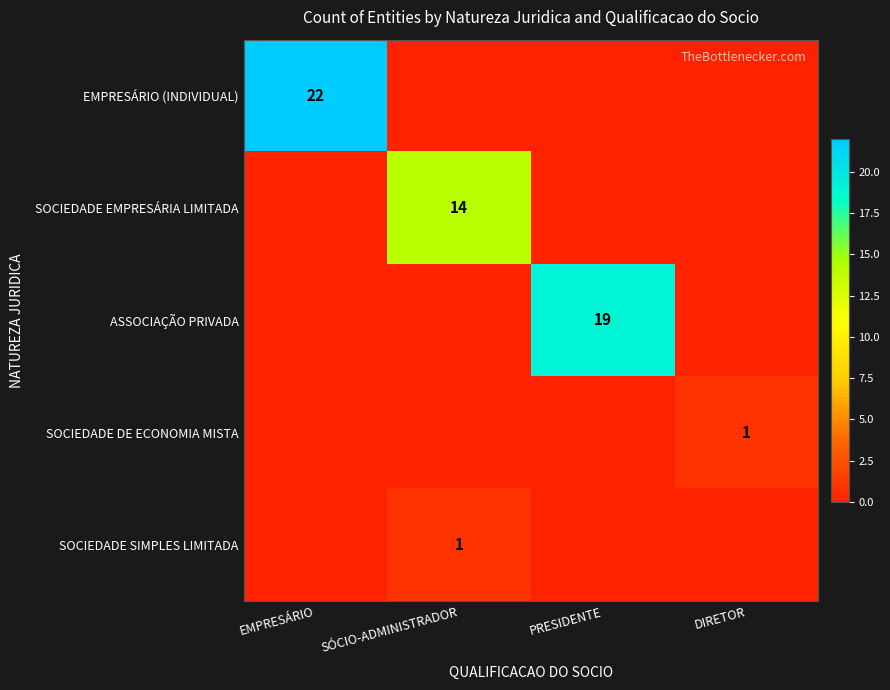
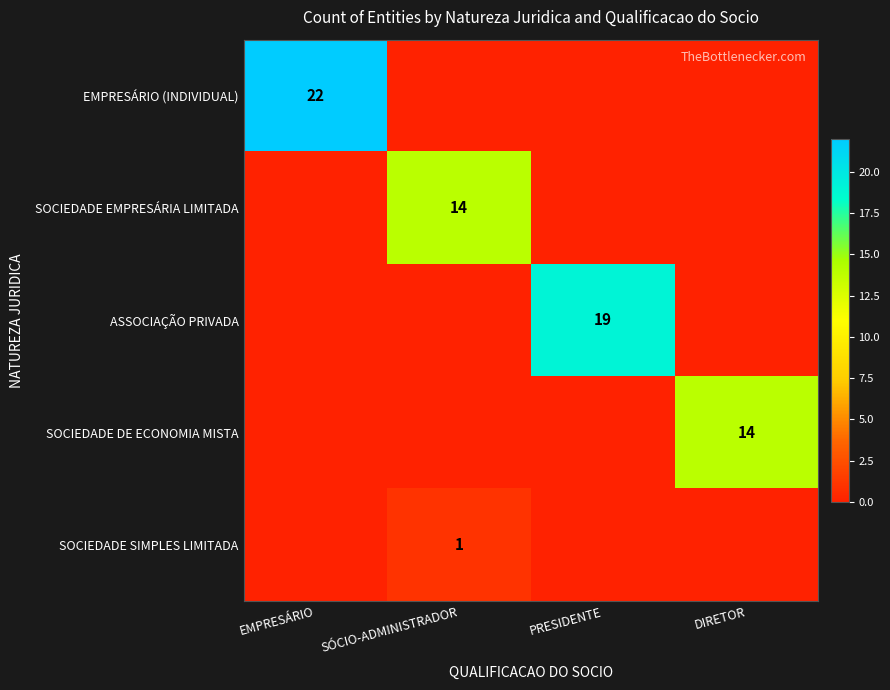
  {
    "EMPRESÁRIO (INDIVIDUAL)": {
      "EMPRESÁRIO": 22
    },
    "SOCIEDADE EMPRESÁRIA LIMITADA": {
      "SÓCIO-ADMINISTRADOR": 14
    },
    "ASSOCIAÇÃO PRIVADA": {
      "PRESIDENTE": 19
    },
    "SOCIEDADE DE ECONOMIA MISTA": {
-     "DIRETOR": 1
+     "DIRETOR": 14
    },
    "SOCIEDADE SIMPLES LIMITADA": {
      "SÓCIO-ADMINISTRADOR": 1
    }
  }
